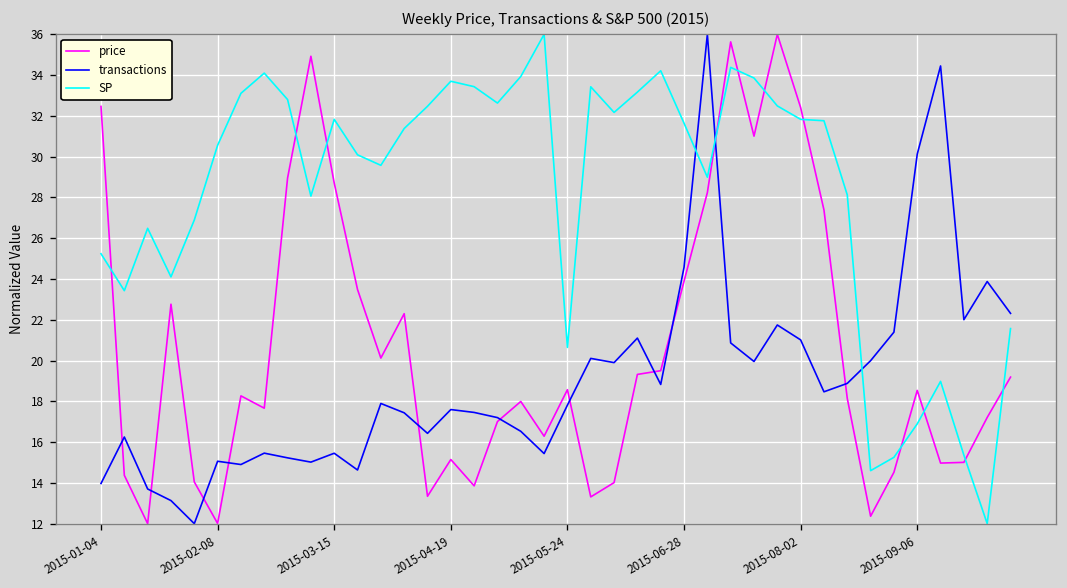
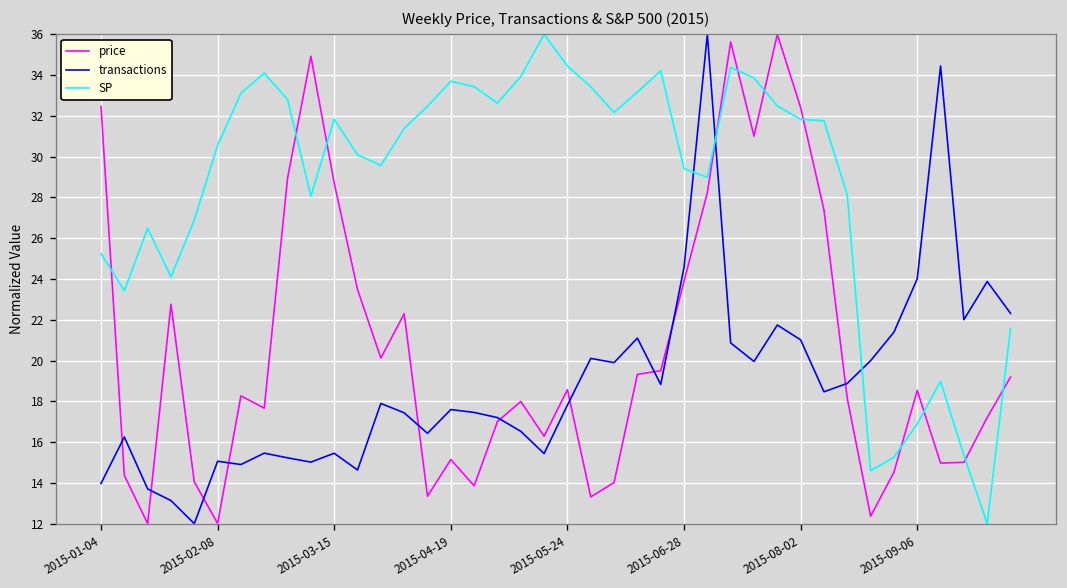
  {
    "price": {
      "2015-01-04": 32.5,
      "2015-02-08": 12.0,
      "2015-03-15": 28.7,
      "2015-04-19": 15.1,
      "2015-05-24": 18.6,
      "2015-06-28": 23.9,
      "2015-08-02": 32.4,
      "2015-09-06": 18.5
    },
    "transactions": {
      "2015-01-04": 14.0,
      "2015-02-08": 15.1,
      "2015-03-15": 15.5,
      "2015-04-19": 17.6,
      "2015-05-24": 17.8,
      "2015-06-28": 24.6,
      "2015-08-02": 21.0,
-     "2015-09-06": 30.1
+     "2015-09-06": 24.0
    },
    "SP": {
      "2015-01-04": 25.2,
      "2015-02-08": 30.6,
      "2015-03-15": 31.8,
      "2015-04-19": 33.7,
-     "2015-05-24": 20.6,
-     "2015-06-28": 31.6,
+     "2015-05-24": 34.4,
+     "2015-06-28": 29.4,
      "2015-08-02": 31.8,
      "2015-09-06": 16.9
    }
  }
